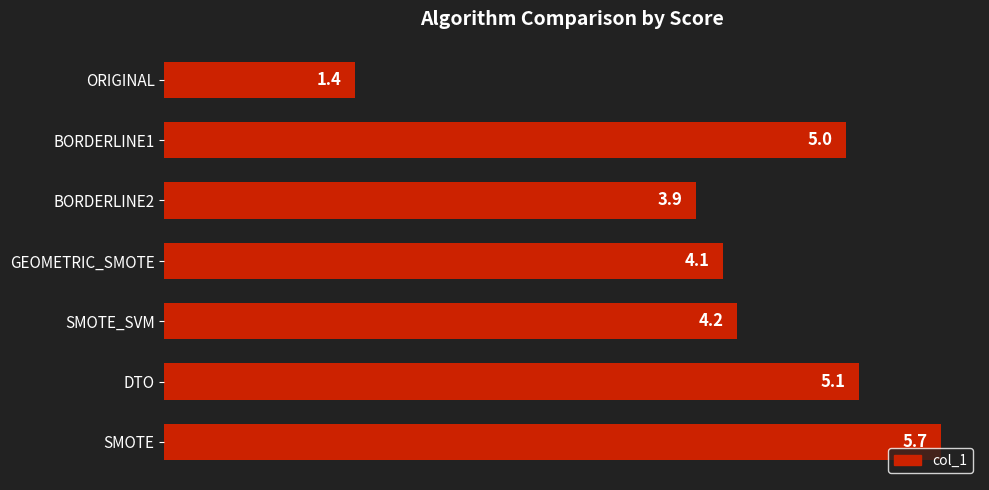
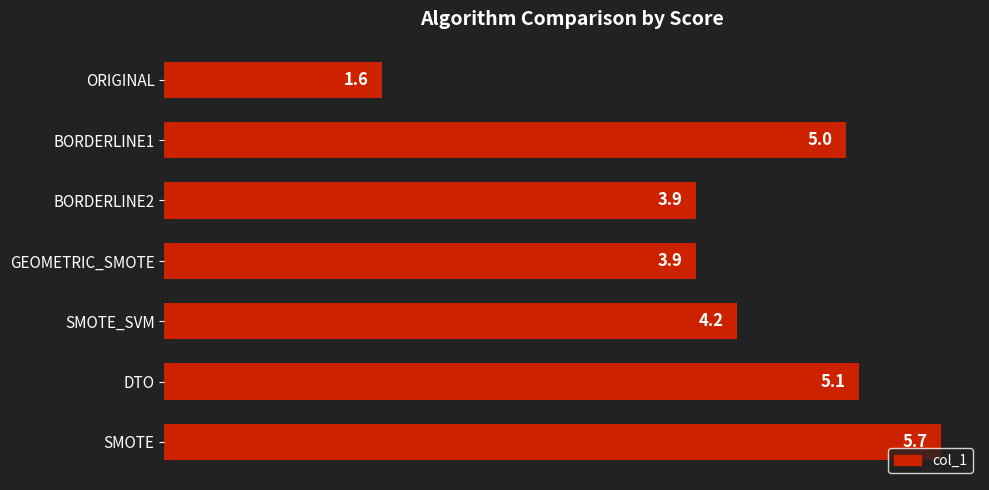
  {
-   "ORIGINAL": 1.4,
+   "ORIGINAL": 1.6,
    "BORDERLINE1": 5.0,
    "BORDERLINE2": 3.9,
-   "GEOMETRIC_SMOTE": 4.1,
+   "GEOMETRIC_SMOTE": 3.9,
    "SMOTE_SVM": 4.2,
    "DTO": 5.1
  }
